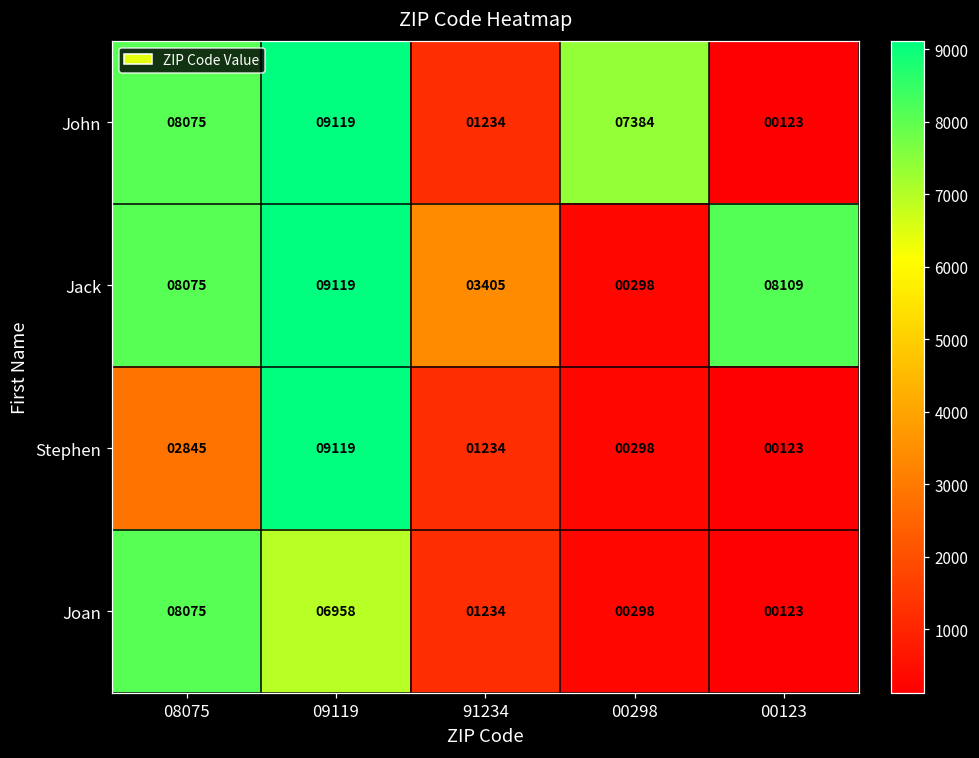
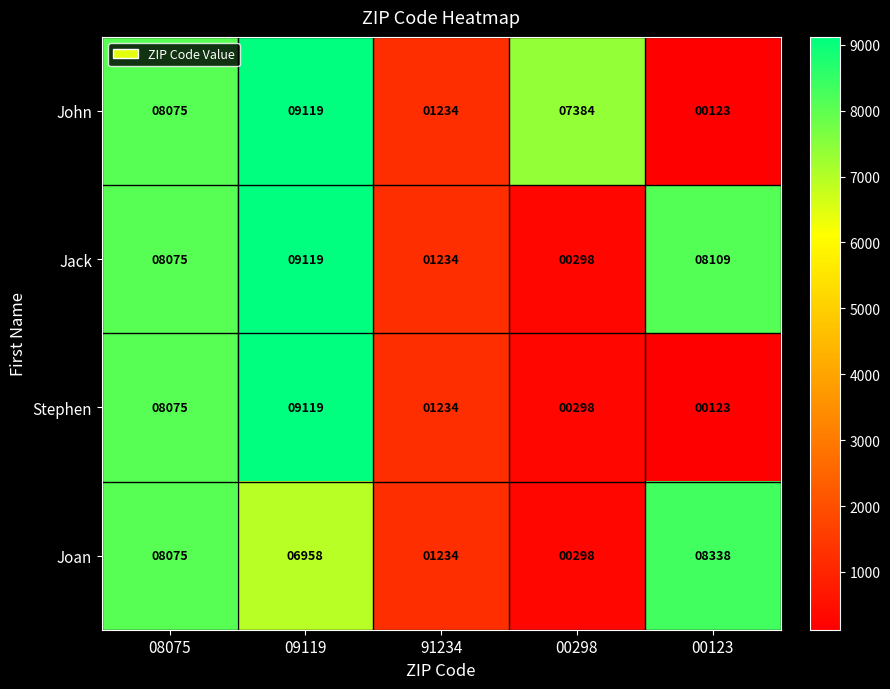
  {
    "John": {
      "08075": "08075",
      "09119": "09119",
      "91234": "01234",
      "00298": "07384",
      "00123": "00123"
    },
    "Jack": {
      "08075": "08075",
      "09119": "09119",
-     "91234": "03405",
+     "91234": "01234",
      "00298": "00298",
      "00123": "08109"
    },
    "Stephen": {
-     "08075": "02845",
+     "08075": "08075",
      "09119": "09119",
      "91234": "01234",
      "00298": "00298",
      "00123": "00123"
    },
    "Joan": {
      "08075": "08075",
      "09119": "06958",
      "91234": "01234",
      "00298": "00298",
-     "00123": "00123"
+     "00123": "08338"
    }
  }
